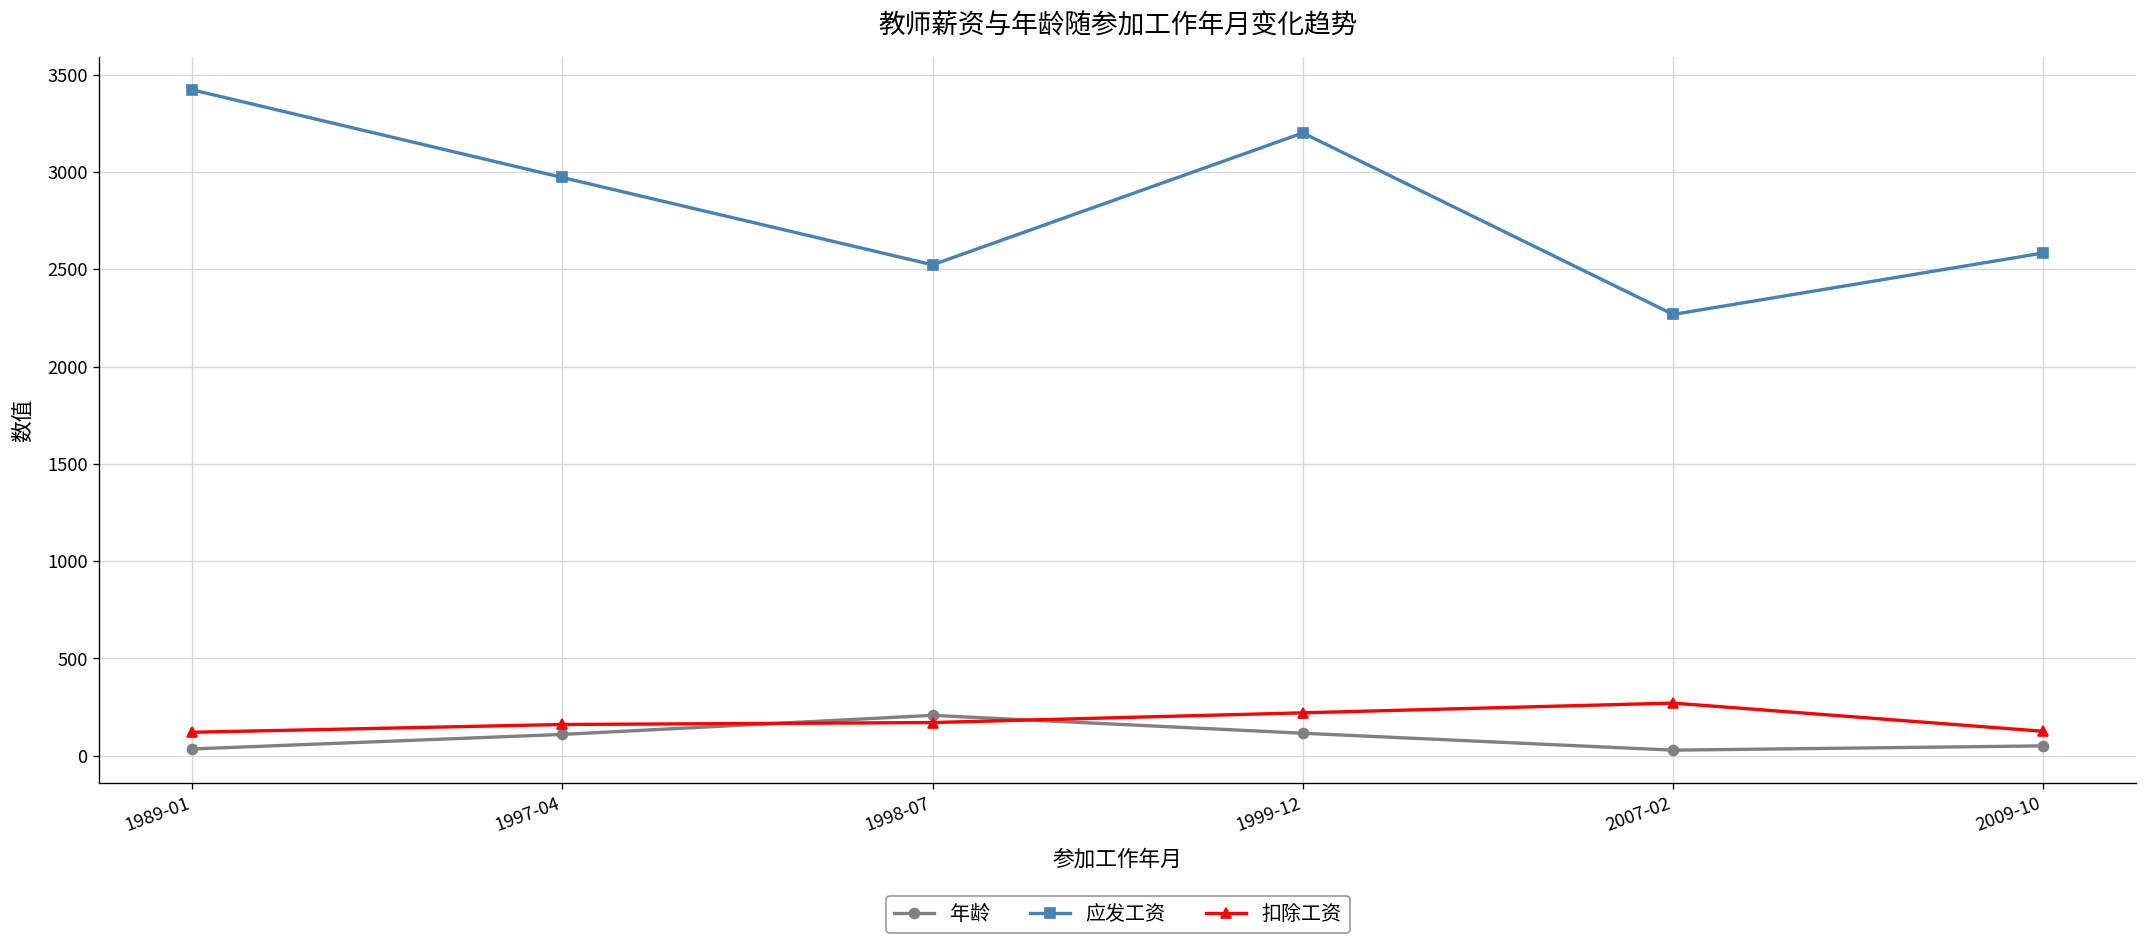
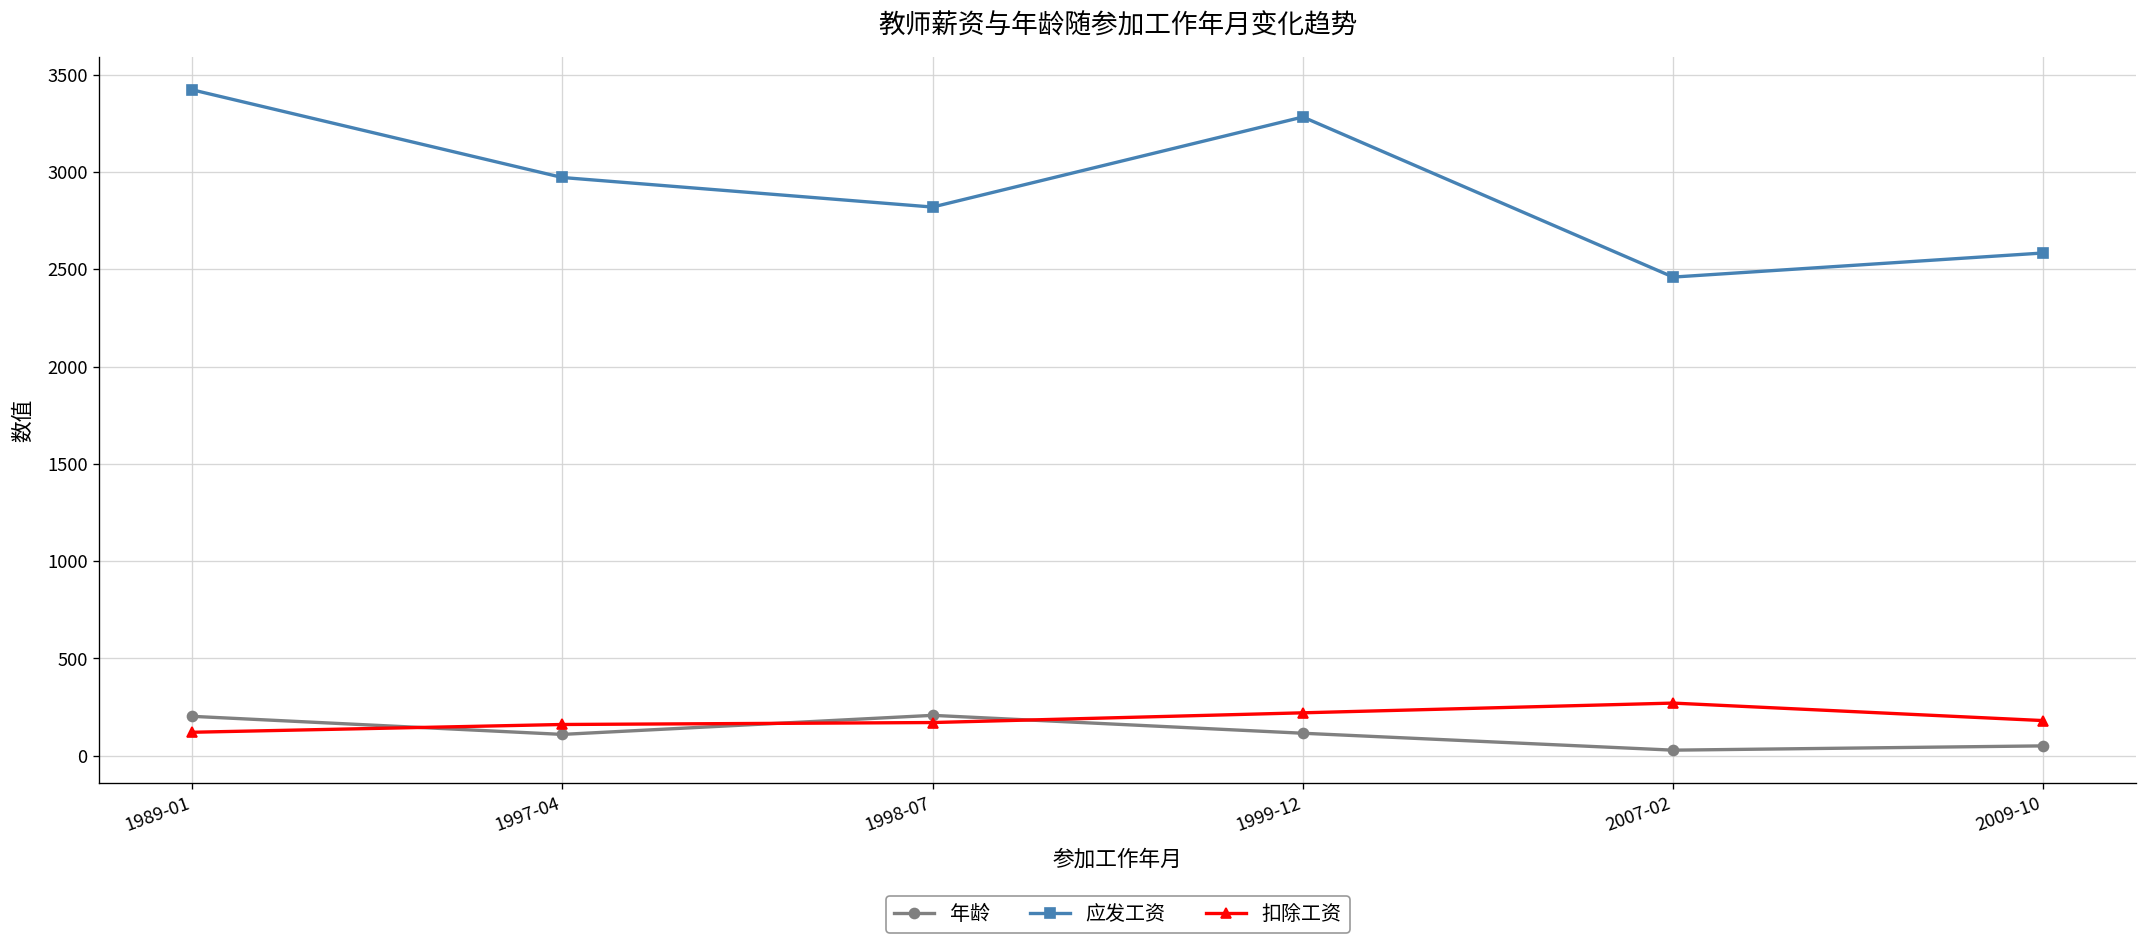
  {
    "年龄": {
-     "1989-01": 30,
+     "1989-01": 200,
      "1997-04": 110,
      "1998-07": 210,
      "1999-12": 120,
      "2007-02": 30,
      "2009-10": 50
    },
    "应发工资": {
      "1989-01": 3420,
      "1997-04": 2970,
-     "1998-07": 2520,
-     "1999-12": 3200,
-     "2007-02": 2270,
+     "1998-07": 2820,
+     "1999-12": 3280,
+     "2007-02": 2460,
      "2009-10": 2580
    },
    "扣除工资": {
      "1989-01": 120,
      "1997-04": 160,
      "1998-07": 170,
      "1999-12": 220,
      "2007-02": 270,
-     "2009-10": 130
+     "2009-10": 180
    }
  }
